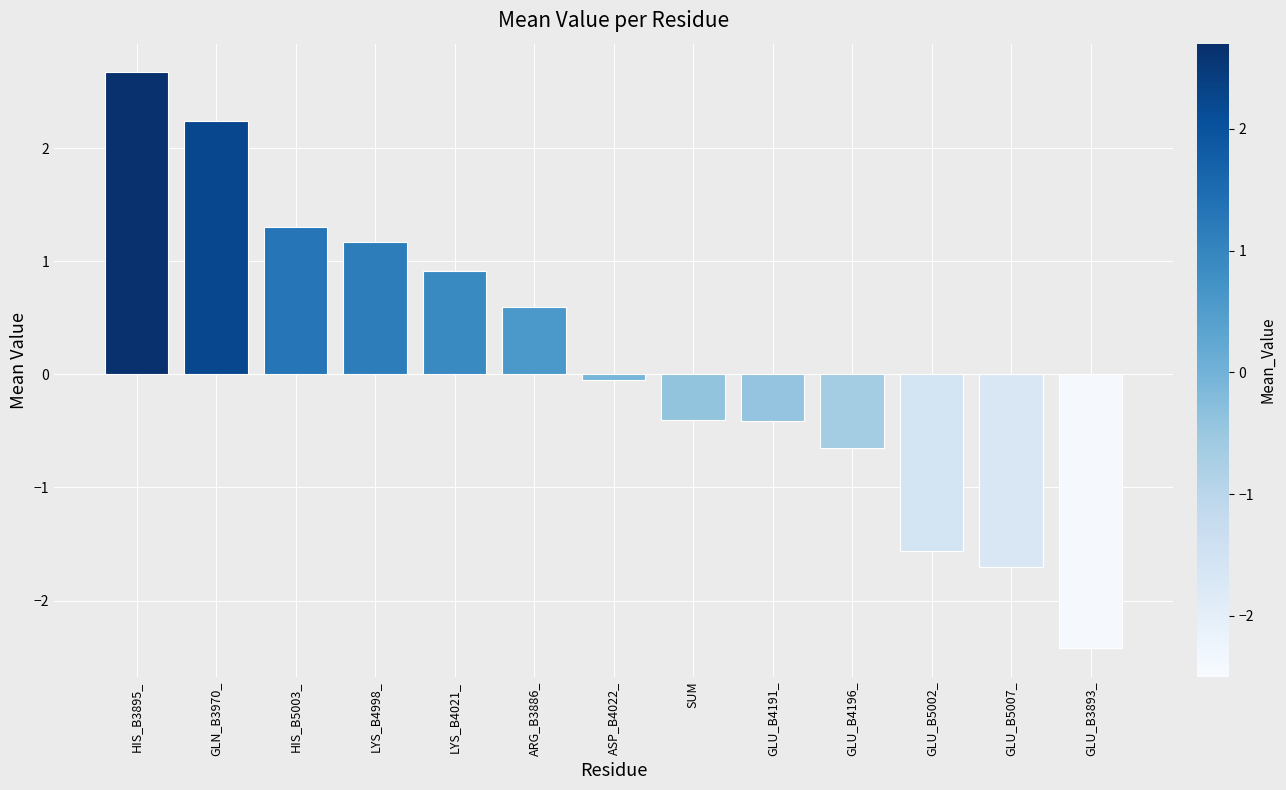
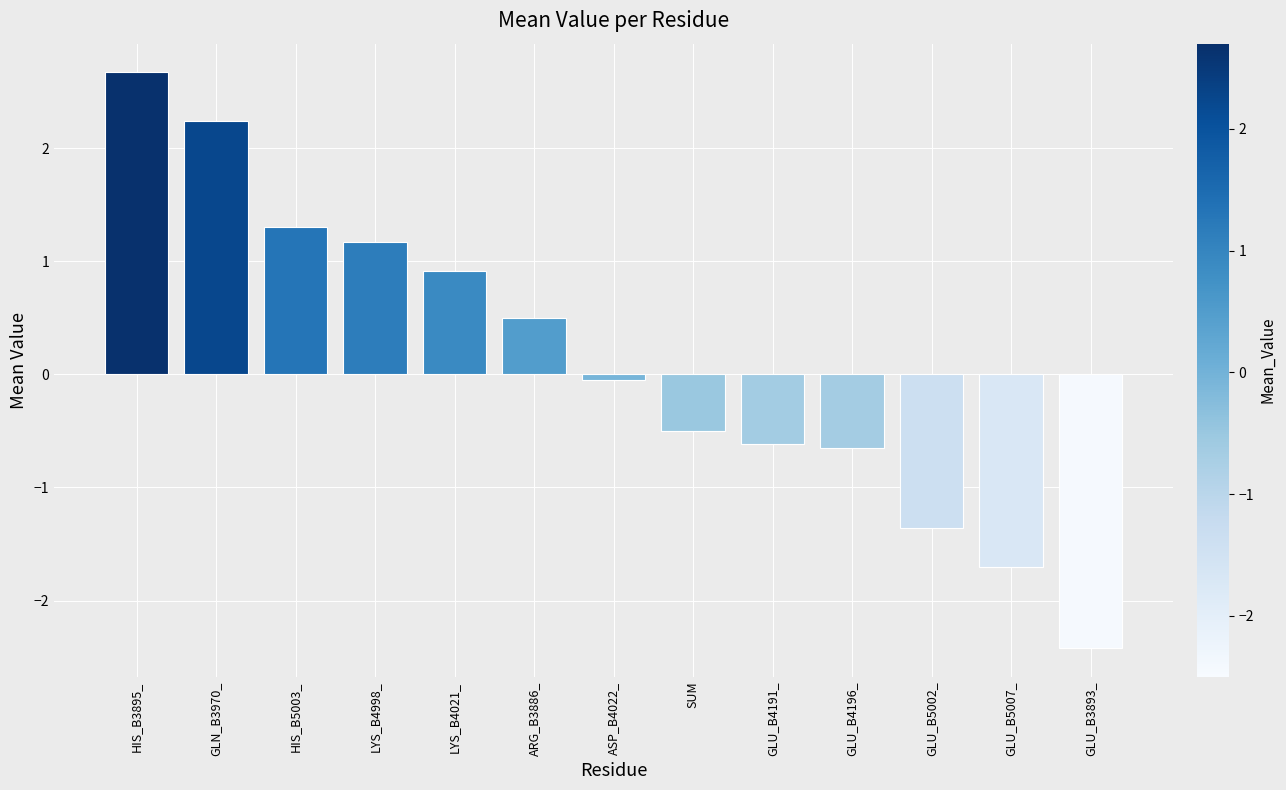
  {
    "HIS_B3895_": 2.67,
    "GLN_B3970_": 2.24,
    "HIS_B5003_": 1.30,
    "LYS_B4998_": 1.17,
    "LYS_B4021_": 0.91,
-   "ARG_B3886_": 0.6,
+   "ARG_B3886_": 0.5,
    "ASP_B4022_": -0.05,
-   "SUM": -0.4,
-   "GLU_B4191_": -0.41,
+   "SUM": -0.5,
+   "GLU_B4191_": -0.62,
    "GLU_B4196_": -0.65,
-   "GLU_B5002_": -1.56,
+   "GLU_B5002_": -1.36,
    "GLU_B5007_": -1.70,
    "GLU_B3893_": -2.42
  }
